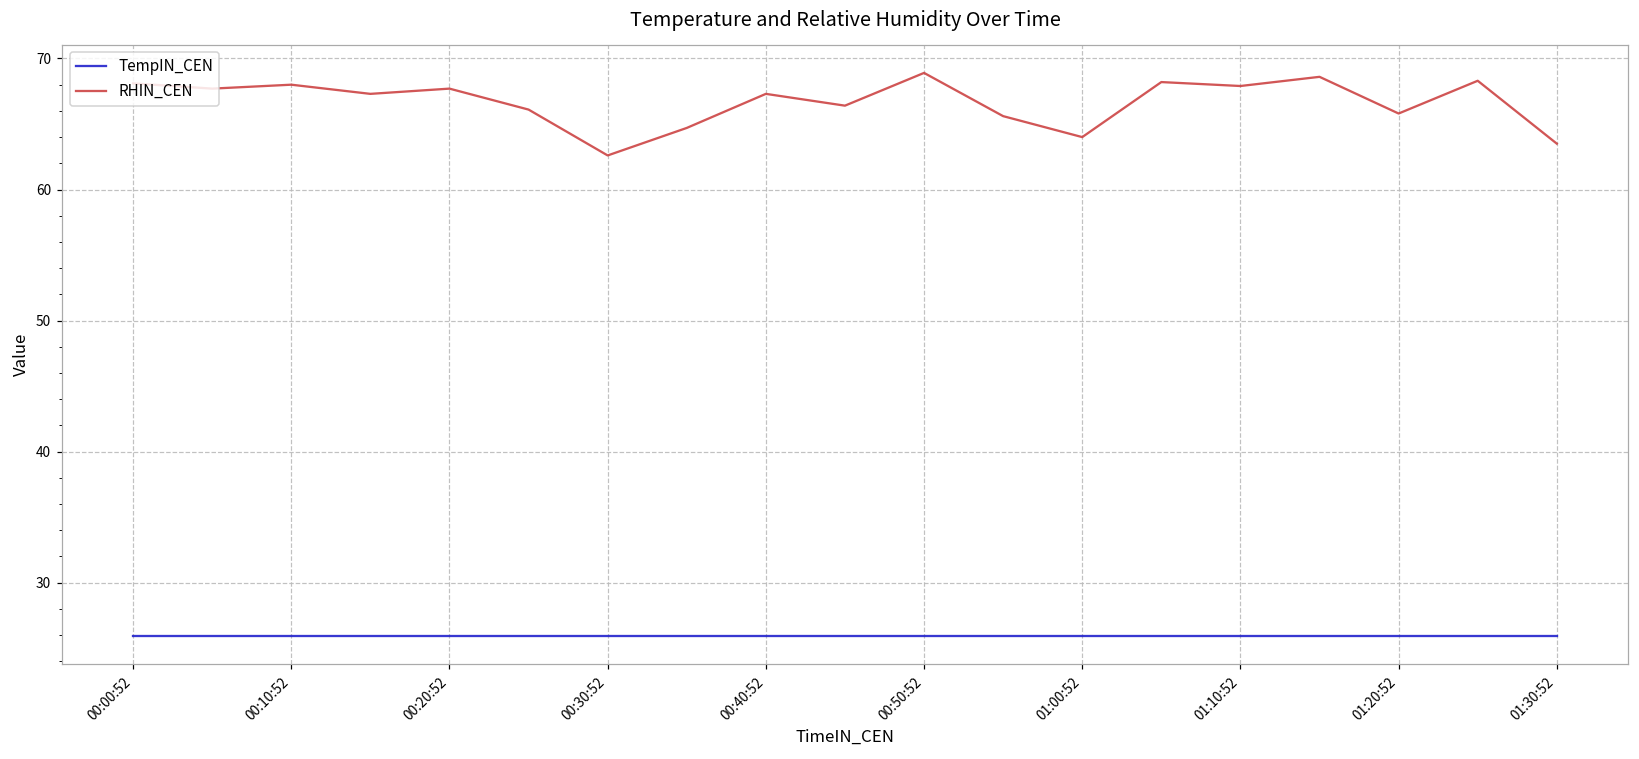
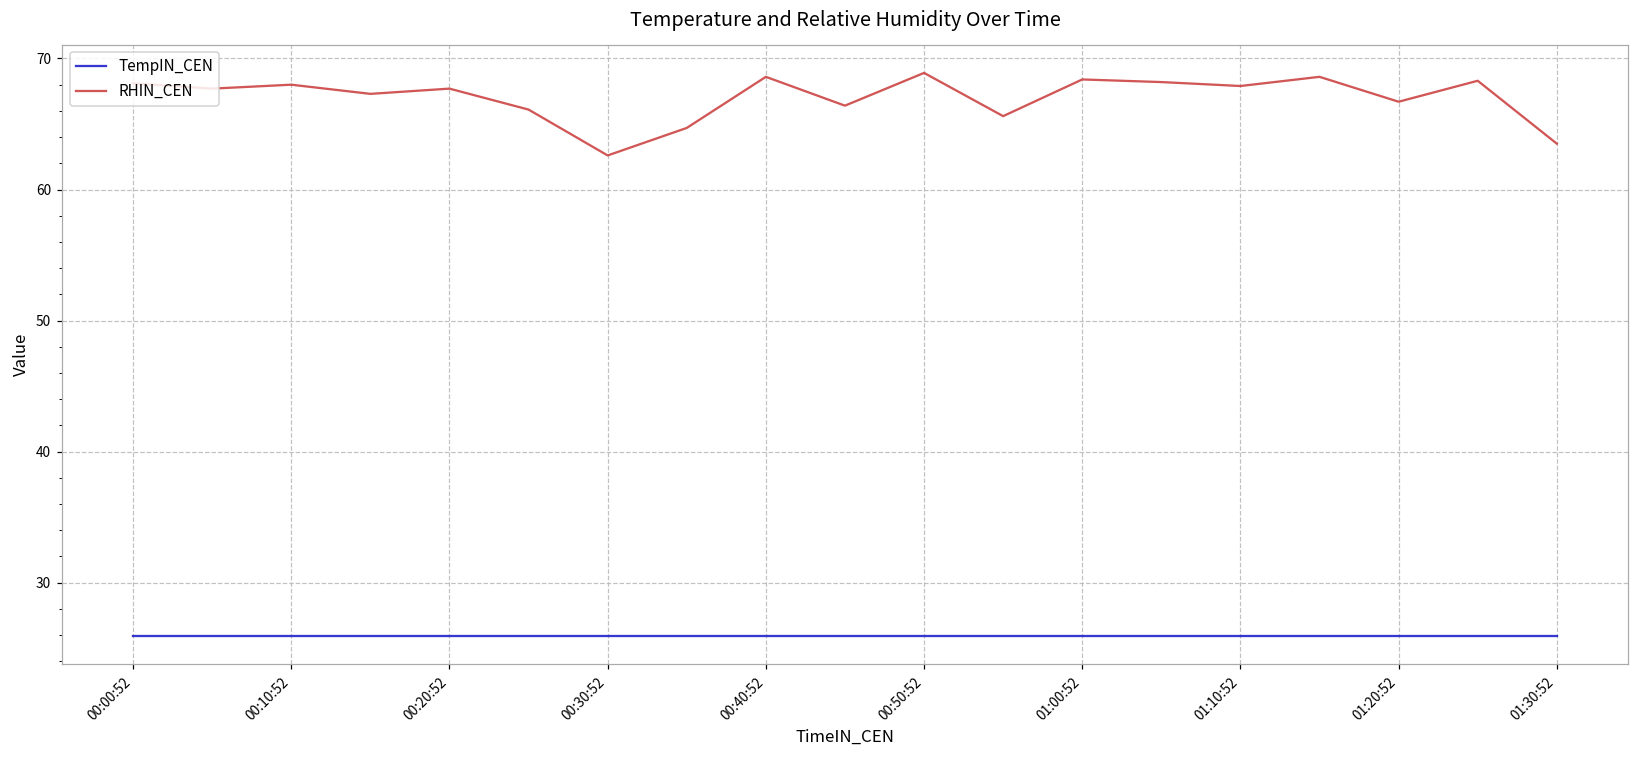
  {
    "TempIN_CEN": {
      "00:00:52": 25.9,
      "00:10:52": 25.9,
      "00:20:52": 25.9,
      "00:30:52": 25.9,
      "00:40:52": 25.9,
      "00:50:52": 25.9,
      "01:00:52": 25.9,
      "01:10:52": 25.9,
      "01:20:52": 25.9,
      "01:30:52": 25.9
    },
    "RHIN_CEN": {
      "00:10:52": 68.0,
      "00:20:52": 67.7,
      "00:30:52": 62.6,
-     "00:40:52": 67.3,
+     "00:40:52": 68.6,
      "00:50:52": 68.9,
-     "01:00:52": 64.0,
+     "01:00:52": 68.4,
      "01:10:52": 67.9,
-     "01:20:52": 65.8,
+     "01:20:52": 66.7,
      "01:30:52": 63.5
    }
  }
